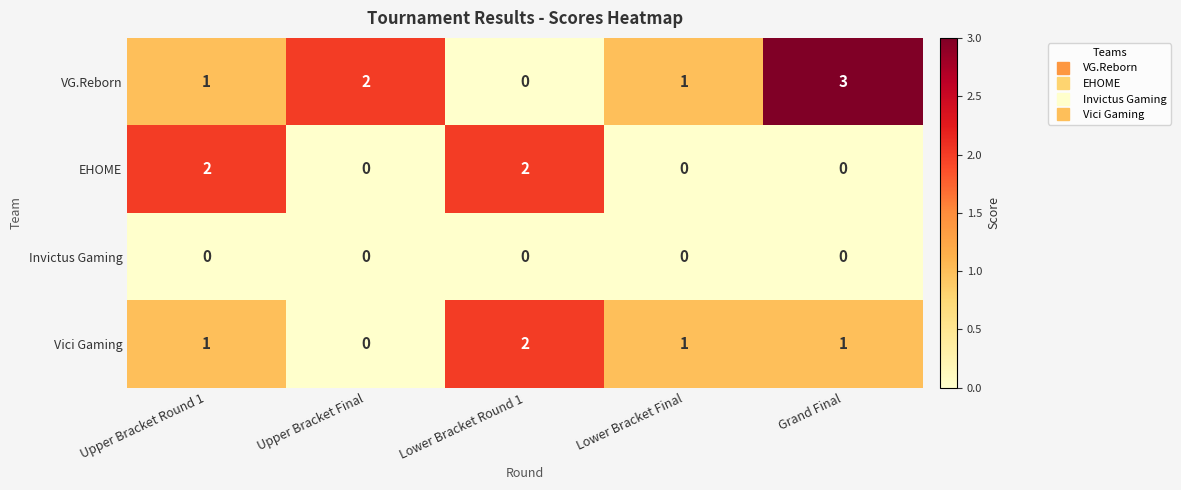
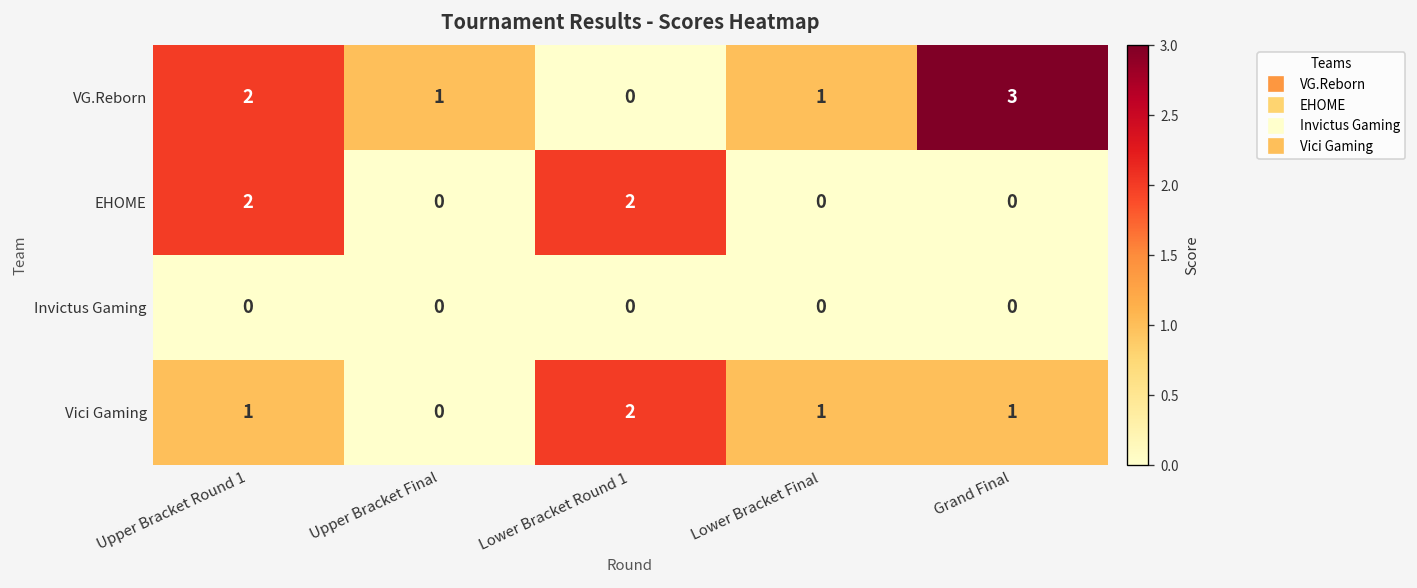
  {
    "VG.Reborn": {
-     "Upper Bracket Round 1": 1,
-     "Upper Bracket Final": 2,
+     "Upper Bracket Round 1": 2,
+     "Upper Bracket Final": 1,
      "Lower Bracket Round 1": 0,
      "Lower Bracket Final": 1,
      "Grand Final": 3
    },
    "EHOME": {
      "Upper Bracket Round 1": 2,
      "Upper Bracket Final": 0,
      "Lower Bracket Round 1": 2,
      "Lower Bracket Final": 0,
      "Grand Final": 0
    },
    "Invictus Gaming": {
      "Upper Bracket Round 1": 0,
      "Upper Bracket Final": 0,
      "Lower Bracket Round 1": 0,
      "Lower Bracket Final": 0,
      "Grand Final": 0
    },
    "Vici Gaming": {
      "Upper Bracket Round 1": 1,
      "Upper Bracket Final": 0,
      "Lower Bracket Round 1": 2,
      "Lower Bracket Final": 1,
      "Grand Final": 1
    }
  }
